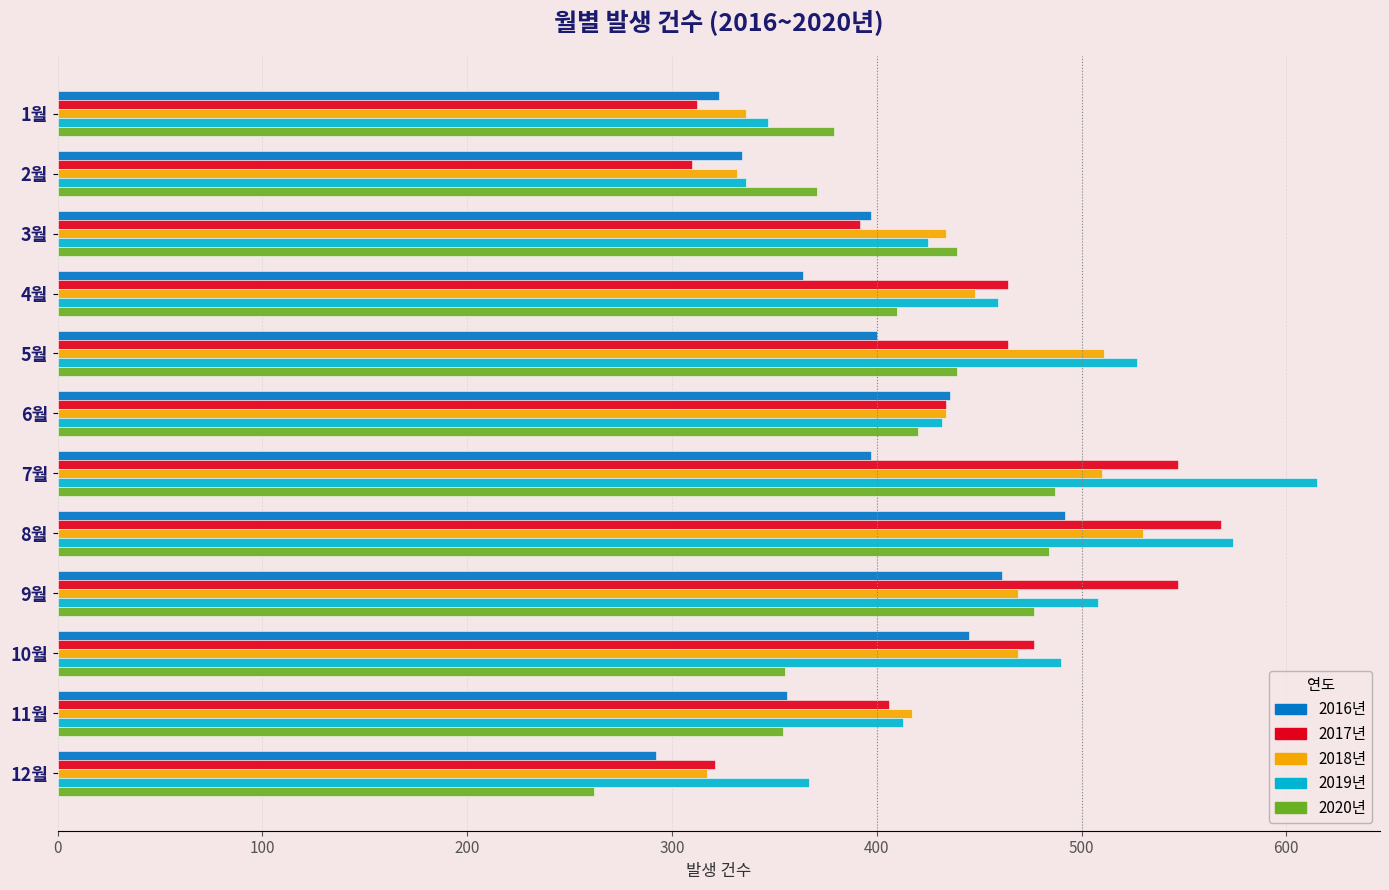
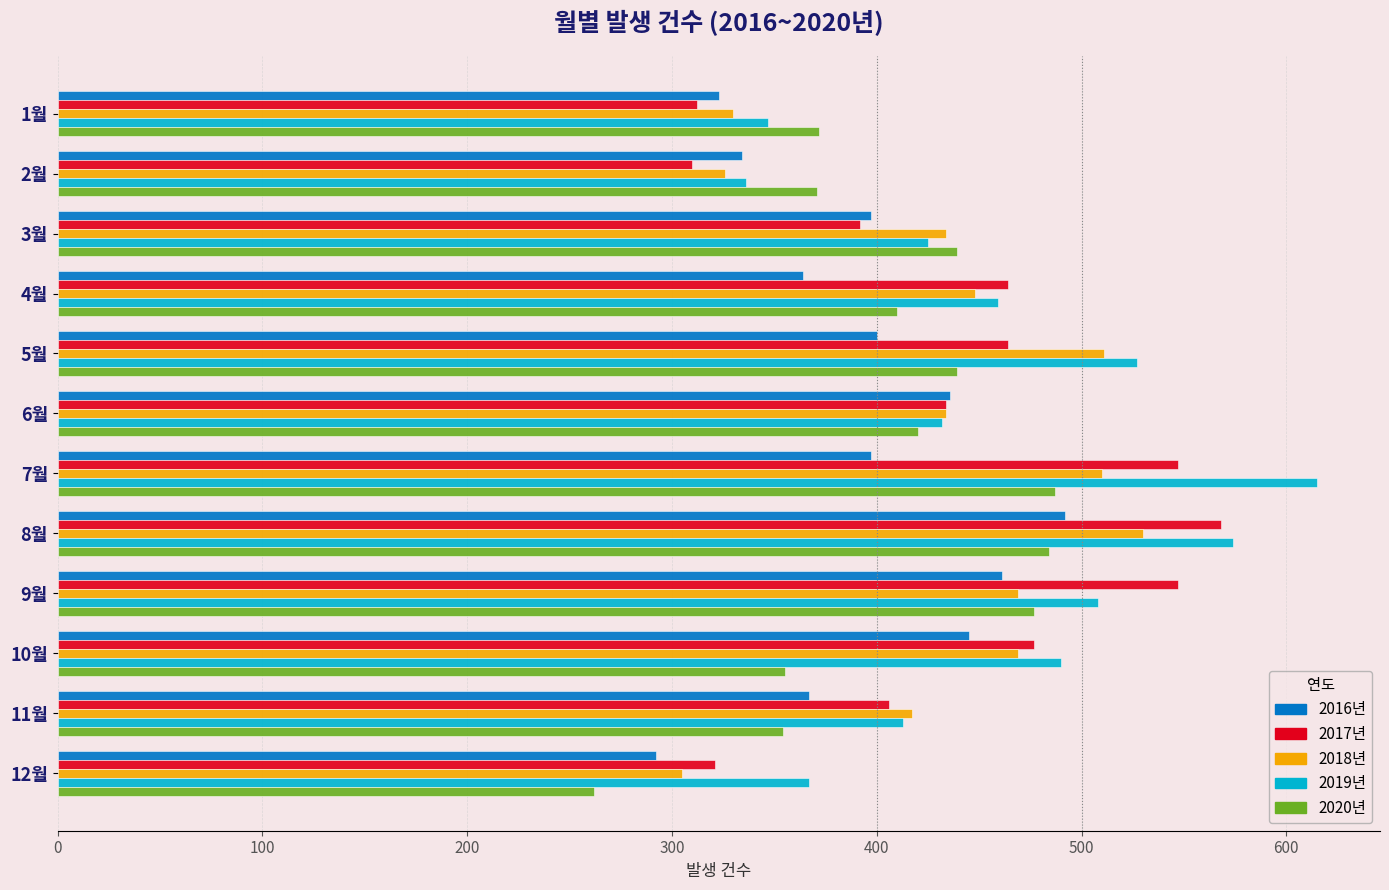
  {
    "2016년": {
      "1월": 323,
      "2월": 334,
      "3월": 397,
      "4월": 364,
      "5월": 400,
      "6월": 436,
      "7월": 397,
      "8월": 492,
      "9월": 461,
      "10월": 445,
-     "11월": 356,
+     "11월": 367,
      "12월": 292
    },
    "2017년": {
      "1월": 312,
      "2월": 310,
      "3월": 392,
      "4월": 464,
      "5월": 464,
      "6월": 434,
      "7월": 547,
      "8월": 568,
      "9월": 547,
      "10월": 477,
      "11월": 406,
      "12월": 321
    },
    "2018년": {
-     "1월": 336,
-     "2월": 332,
+     "1월": 330,
+     "2월": 326,
      "3월": 434,
      "4월": 448,
      "5월": 511,
      "6월": 434,
      "7월": 510,
      "8월": 530,
      "9월": 469,
      "10월": 469,
      "11월": 417,
-     "12월": 317
+     "12월": 305
    },
    "2019년": {
      "1월": 347,
      "2월": 336,
      "3월": 425,
      "4월": 459,
      "5월": 527,
      "6월": 432,
      "7월": 615,
      "8월": 574,
      "9월": 508,
      "10월": 490,
      "11월": 413,
      "12월": 367
    },
    "2020년": {
-     "1월": 379,
+     "1월": 372,
      "2월": 371,
      "3월": 439,
      "4월": 410,
      "5월": 439,
      "6월": 420,
      "7월": 487,
      "8월": 484,
      "9월": 477,
      "10월": 355,
      "11월": 354,
      "12월": 262
    }
  }
